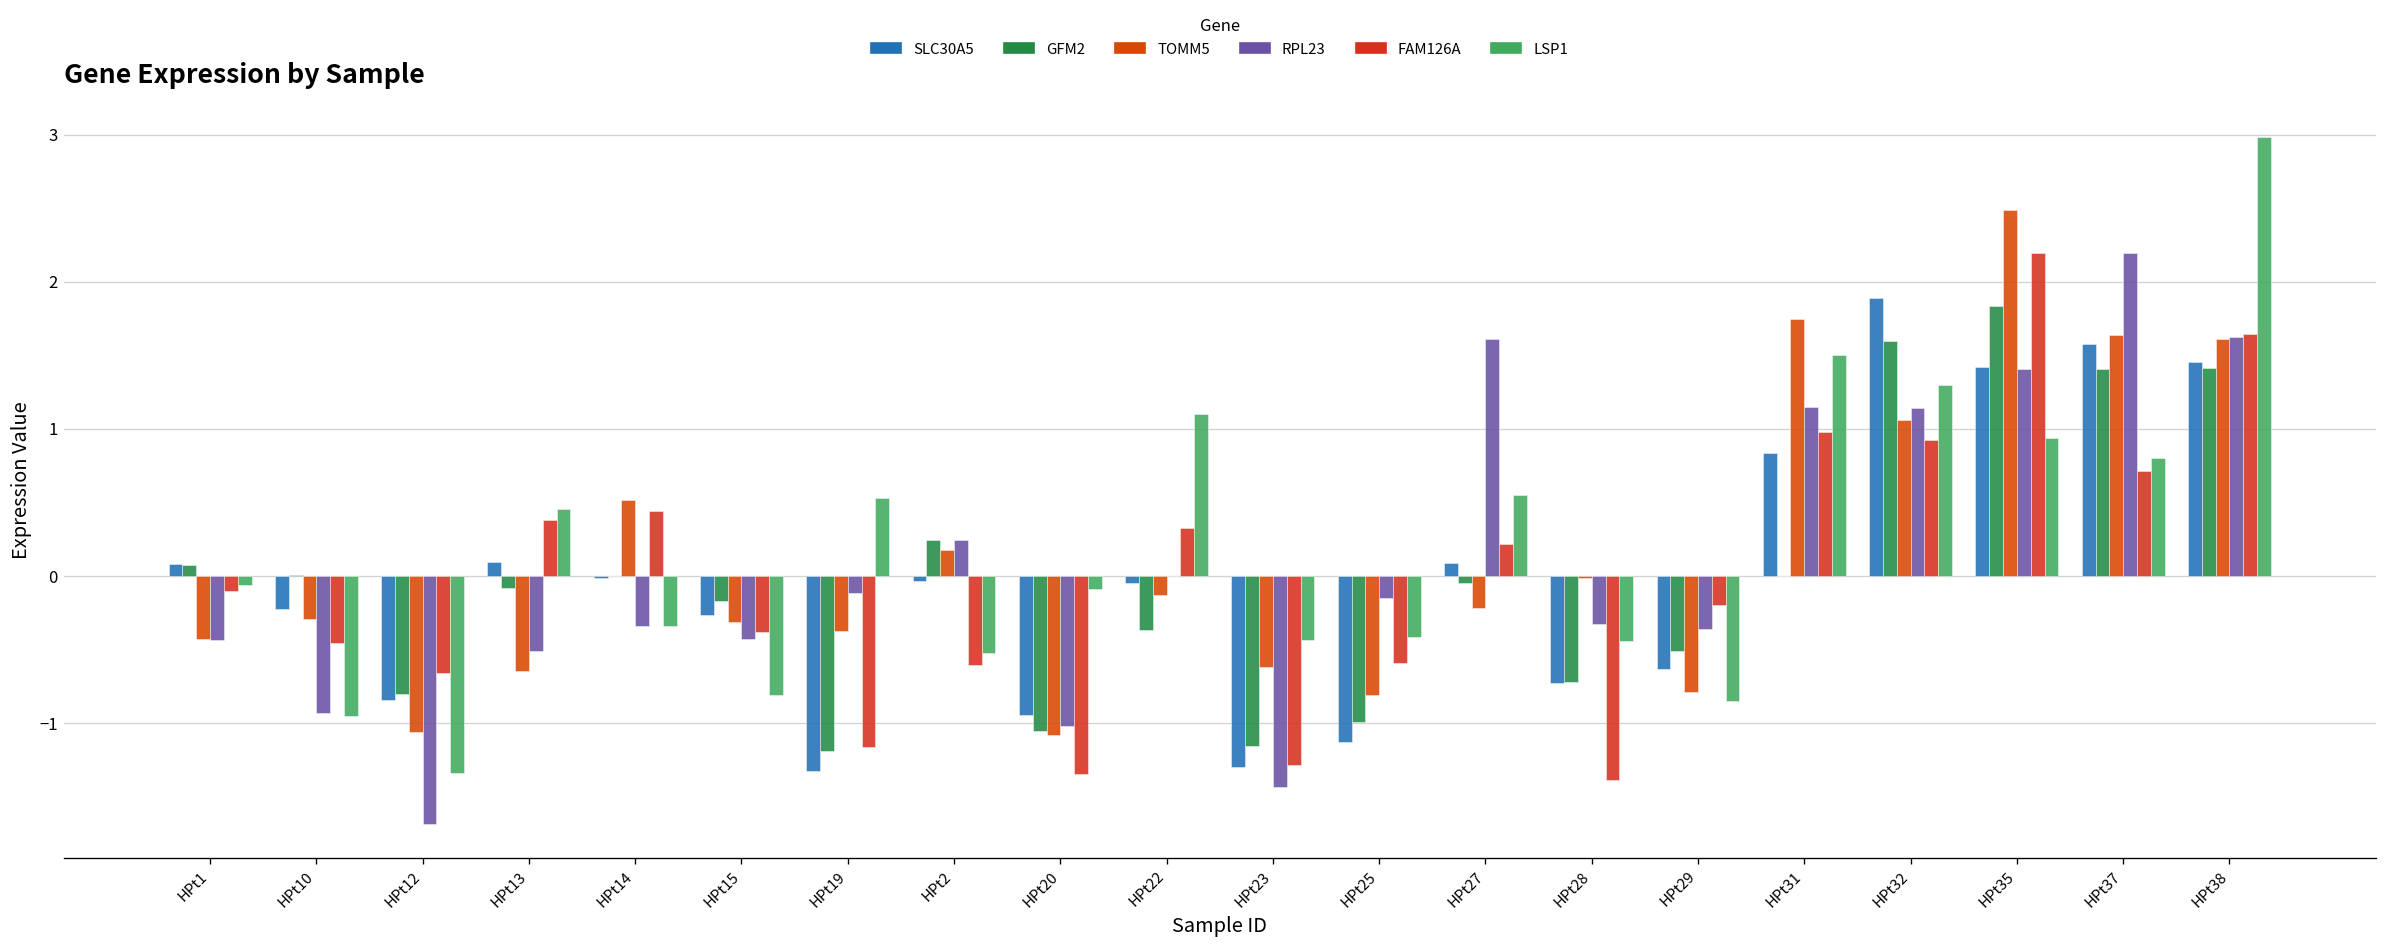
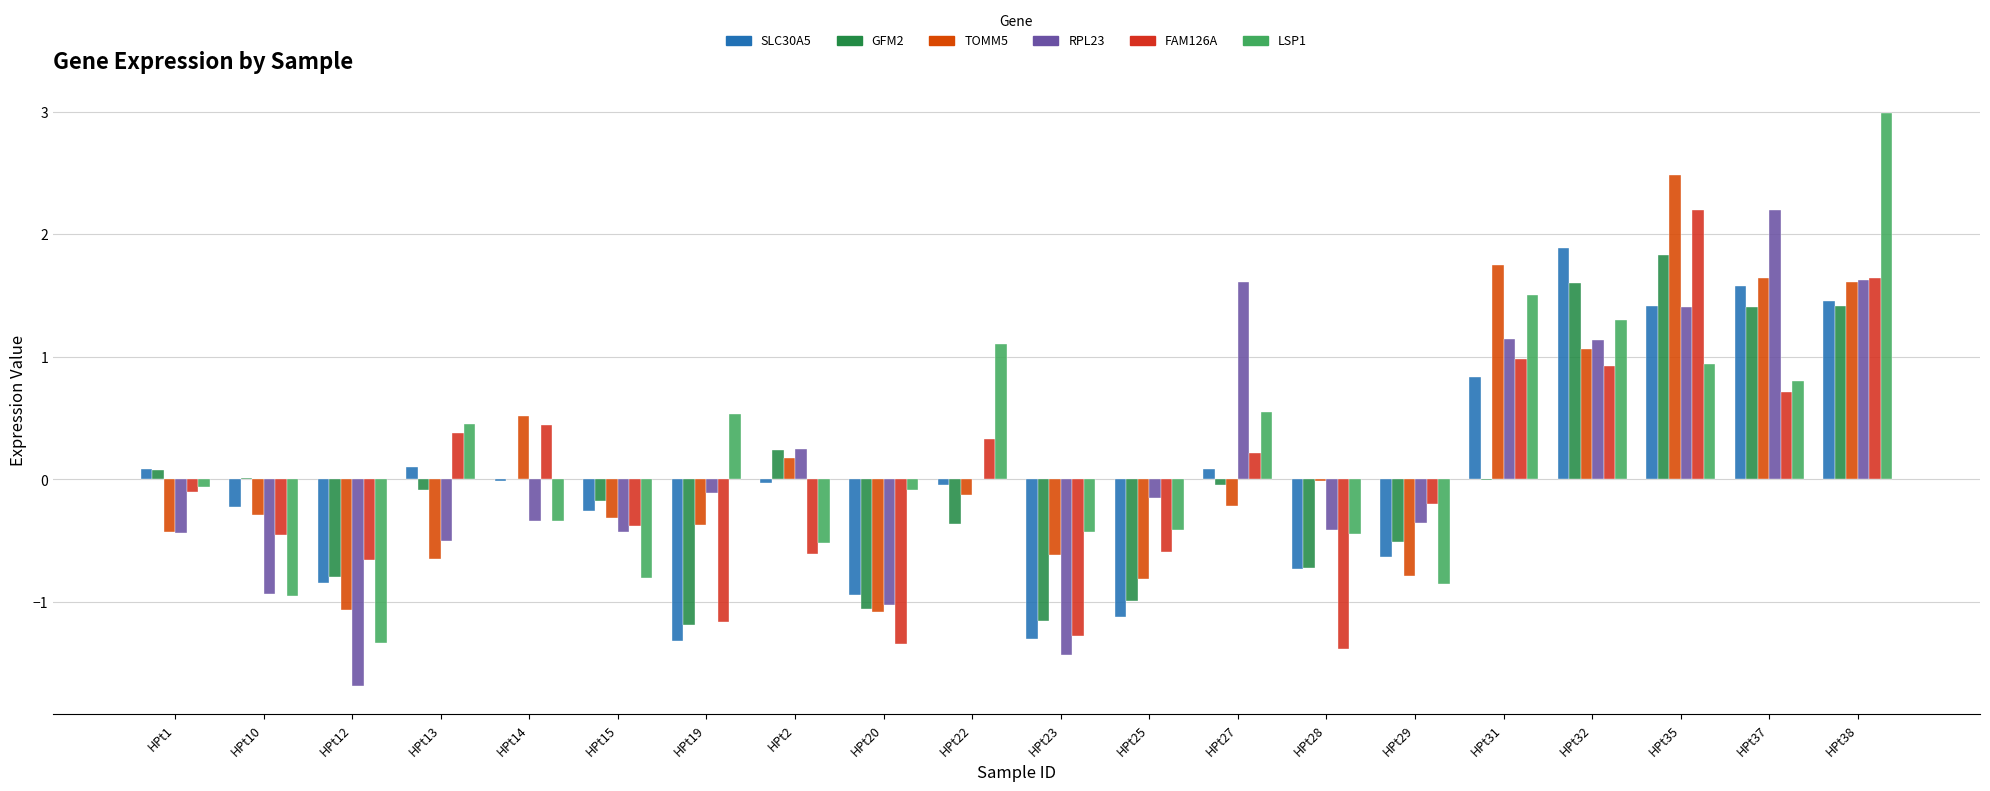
  {
    "SLC30A5": {
      "HPt1": 0.08,
      "HPt10": -0.22,
      "HPt12": -0.84,
      "HPt13": 0.10,
      "HPt15": -0.26,
      "HPt19": -1.32,
      "HPt2": -0.03,
      "HPt20": -0.95,
      "HPt22": -0.05,
      "HPt23": -1.30,
      "HPt25": -1.13,
      "HPt27": 0.08,
      "HPt28": -0.73,
      "HPt29": -0.63,
      "HPt31": 0.83,
      "HPt32": 1.89,
      "HPt35": 1.42,
      "HPt37": 1.58,
      "HPt38": 1.46
    },
    "RPL23": {
      "HPt1": -0.44,
      "HPt10": -0.93,
      "HPt12": -1.68,
      "HPt13": -0.51,
      "HPt14": -0.34,
      "HPt15": -0.43,
      "HPt19": -0.11,
      "HPt2": 0.25,
      "HPt20": -1.02,
      "HPt23": -1.43,
      "HPt25": -0.15,
      "HPt27": 1.61,
-     "HPt28": -0.33,
+     "HPt28": -0.42,
      "HPt29": -0.36,
      "HPt31": 1.15,
      "HPt32": 1.14,
      "HPt35": 1.41,
      "HPt37": 2.20,
      "HPt38": 1.62
    }
  }
